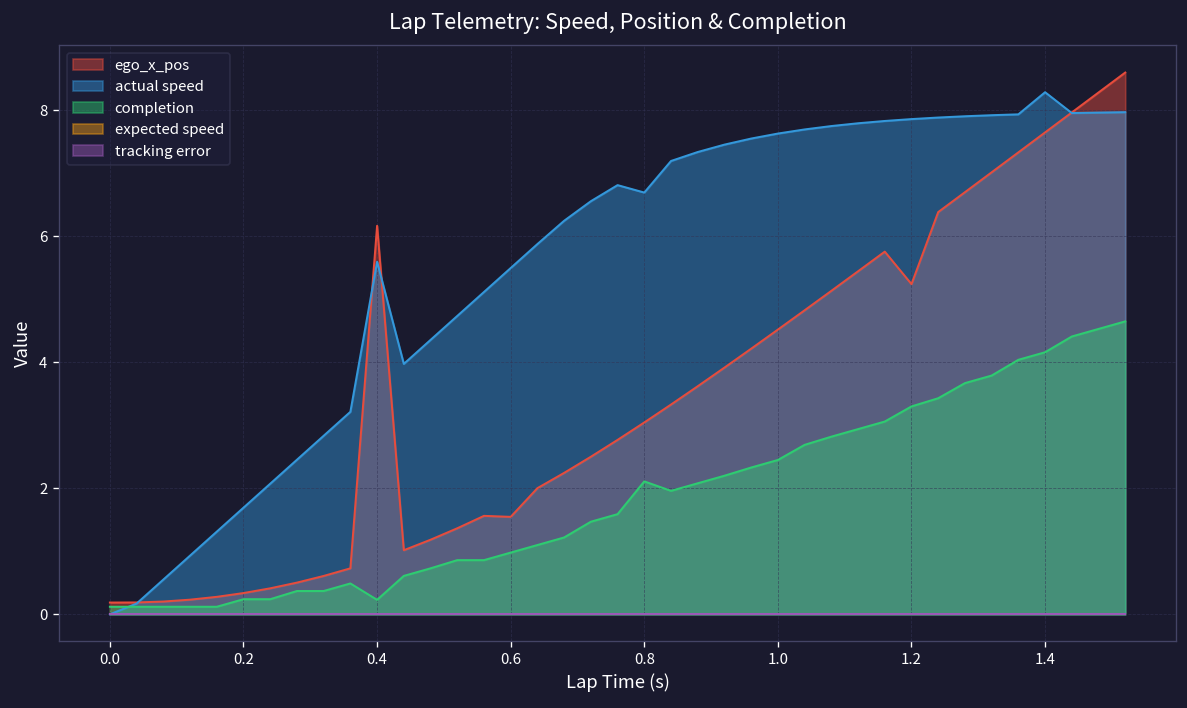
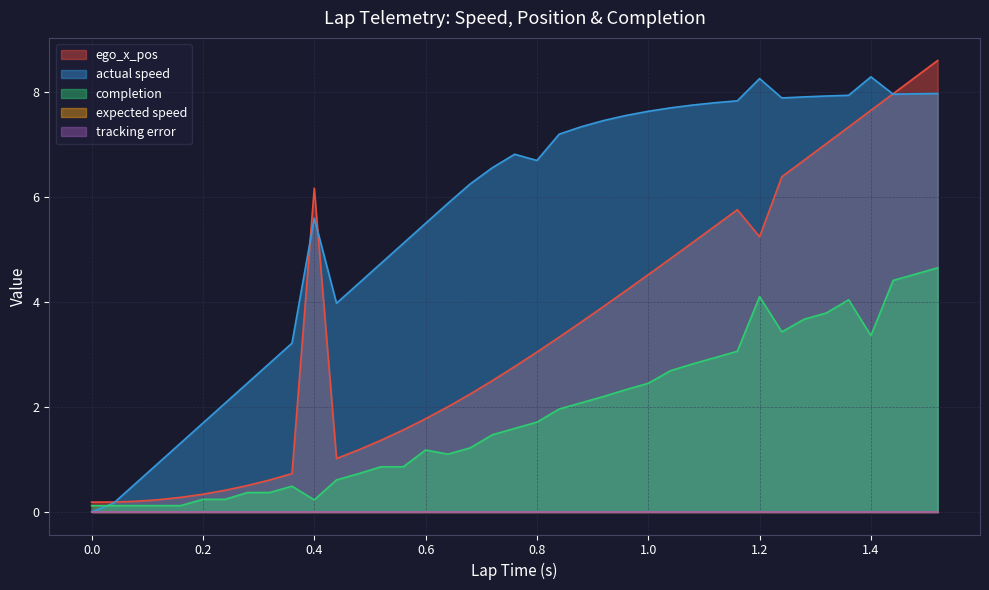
  {
    "ego_x_pos": {
      "0.0": 0.2,
      "0.2": 0.3,
      "0.4": 6.2,
-     "0.6": 1.5,
+     "0.6": 1.8,
      "0.8": 3.0,
      "1.0": 4.5,
      "1.2": 5.2,
      "1.4": 7.6
    },
    "actual speed": {
      "0.2": 1.7,
      "0.4": 5.6,
      "0.6": 5.5,
      "0.8": 6.7,
      "1.0": 7.6,
-     "1.2": 7.9,
+     "1.2": 8.3,
      "1.4": 8.3
    },
    "completion": {
      "0.0": 0.1,
      "0.2": 0.2,
      "0.4": 0.2,
-     "0.6": 1.0,
-     "0.8": 2.1,
+     "0.6": 1.2,
+     "0.8": 1.7,
      "1.0": 2.5,
-     "1.2": 3.3,
-     "1.4": 4.2
+     "1.2": 4.1,
+     "1.4": 3.4
    },
    "tracking error": {
      "0.2": 0.0,
      "0.4": 0.0,
      "0.6": 0.0,
      "0.8": 0.0,
      "1.0": 0.0,
      "1.2": 0.0,
      "1.4": 0.0
    }
  }
